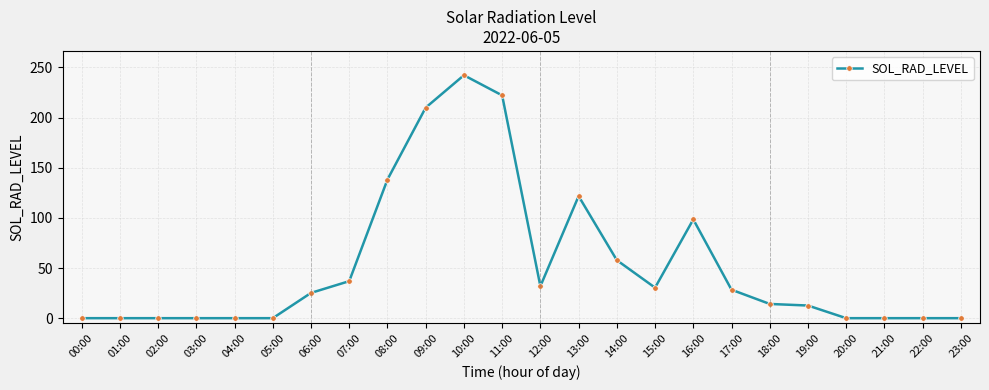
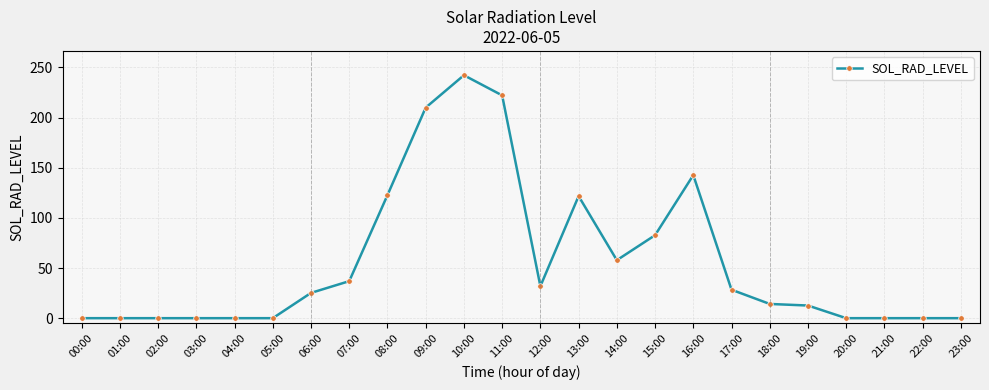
  {
    "00:00": 0,
    "01:00": 0,
    "02:00": 0,
    "03:00": 0,
    "04:00": 0,
    "05:00": 0,
    "06:00": 25,
    "07:00": 37,
-   "08:00": 138,
+   "08:00": 123,
    "09:00": 210,
    "10:00": 242,
    "11:00": 222,
    "12:00": 32,
    "13:00": 122,
    "14:00": 58,
-   "15:00": 30,
-   "16:00": 98,
+   "15:00": 83,
+   "16:00": 143,
    "17:00": 28,
    "18:00": 14,
    "19:00": 13,
    "20:00": 0,
    "21:00": 0,
    "22:00": 0,
    "23:00": 0
  }
